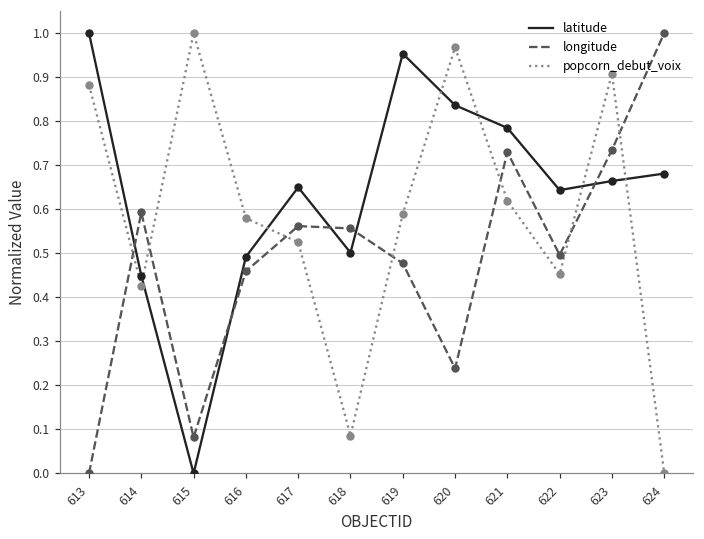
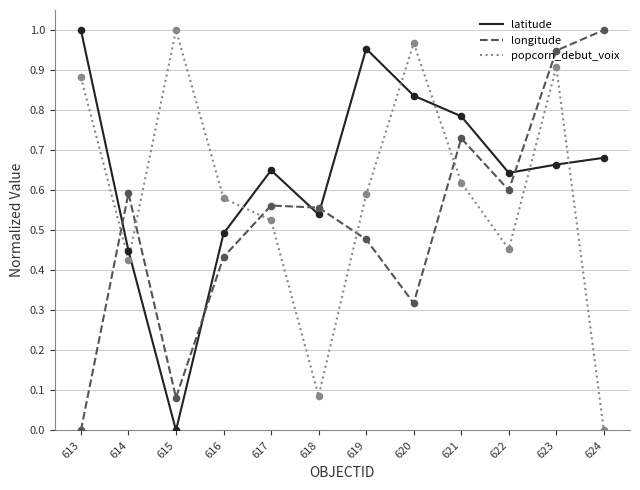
  {
    "latitude": {
      "613": 1.00,
      "614": 0.45,
      "615": 0.00,
      "616": 0.49,
      "617": 0.65,
-     "618": 0.50,
+     "618": 0.54,
      "619": 0.95,
      "620": 0.84,
      "621": 0.78,
      "622": 0.64,
      "623": 0.66,
      "624": 0.68
    },
    "longitude": {
      "613": 0.00,
      "614": 0.59,
      "615": 0.08,
-     "616": 0.46,
+     "616": 0.43,
      "617": 0.56,
      "618": 0.56,
      "619": 0.48,
-     "620": 0.24,
+     "620": 0.32,
      "621": 0.73,
-     "622": 0.50,
-     "623": 0.73,
+     "622": 0.60,
+     "623": 0.95,
      "624": 1.00
    },
    "popcorn_debut_voix": {
      "613": 0.88,
      "614": 0.43,
      "615": 1.00,
      "616": 0.58,
      "617": 0.52,
      "618": 0.09,
      "619": 0.59,
      "620": 0.97,
      "621": 0.62,
      "622": 0.45,
      "623": 0.91,
      "624": 0.00
    }
  }
